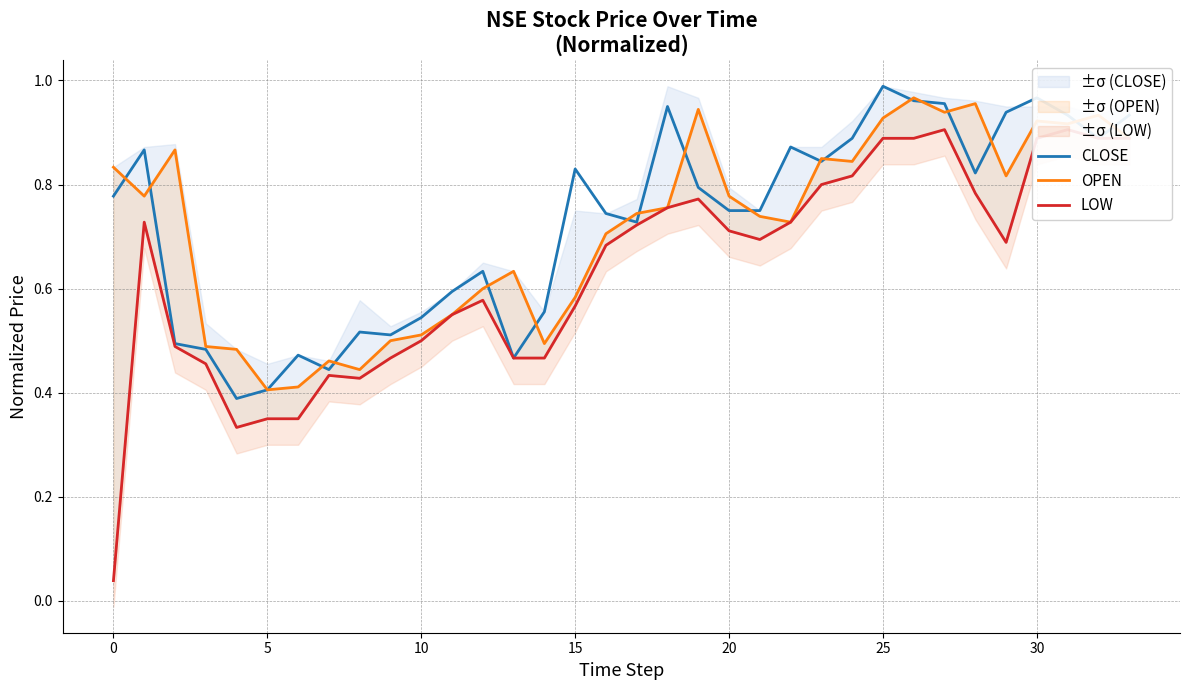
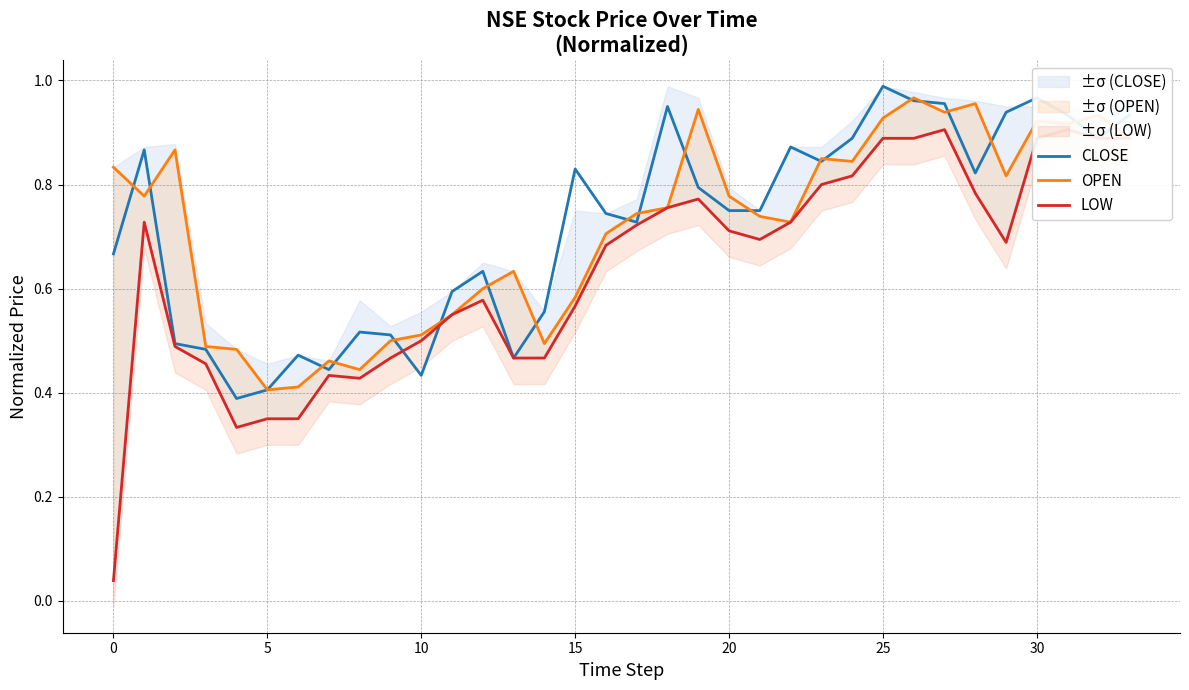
  {
    "CLOSE": {
-     "0": 0.78,
-     "10": 0.54,
+     "0": 0.67,
+     "10": 0.43,
      "15": 0.83,
      "20": 0.75
    }
  }
